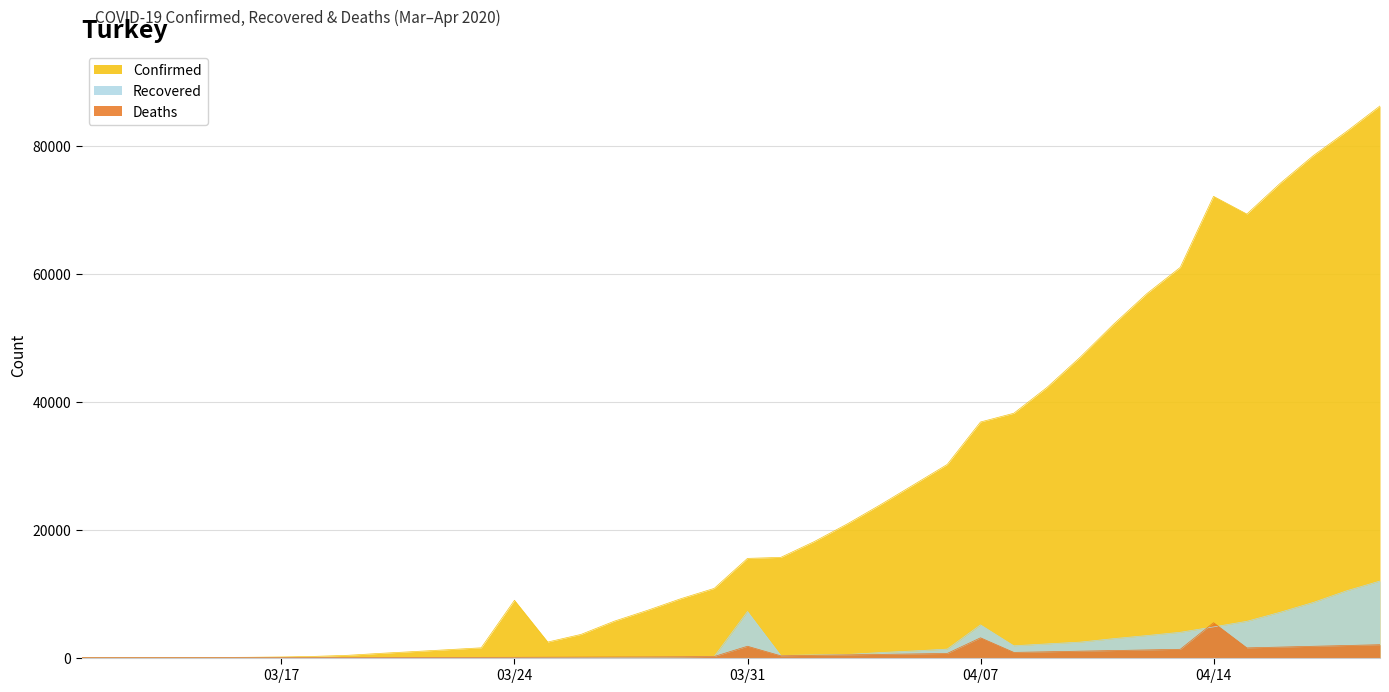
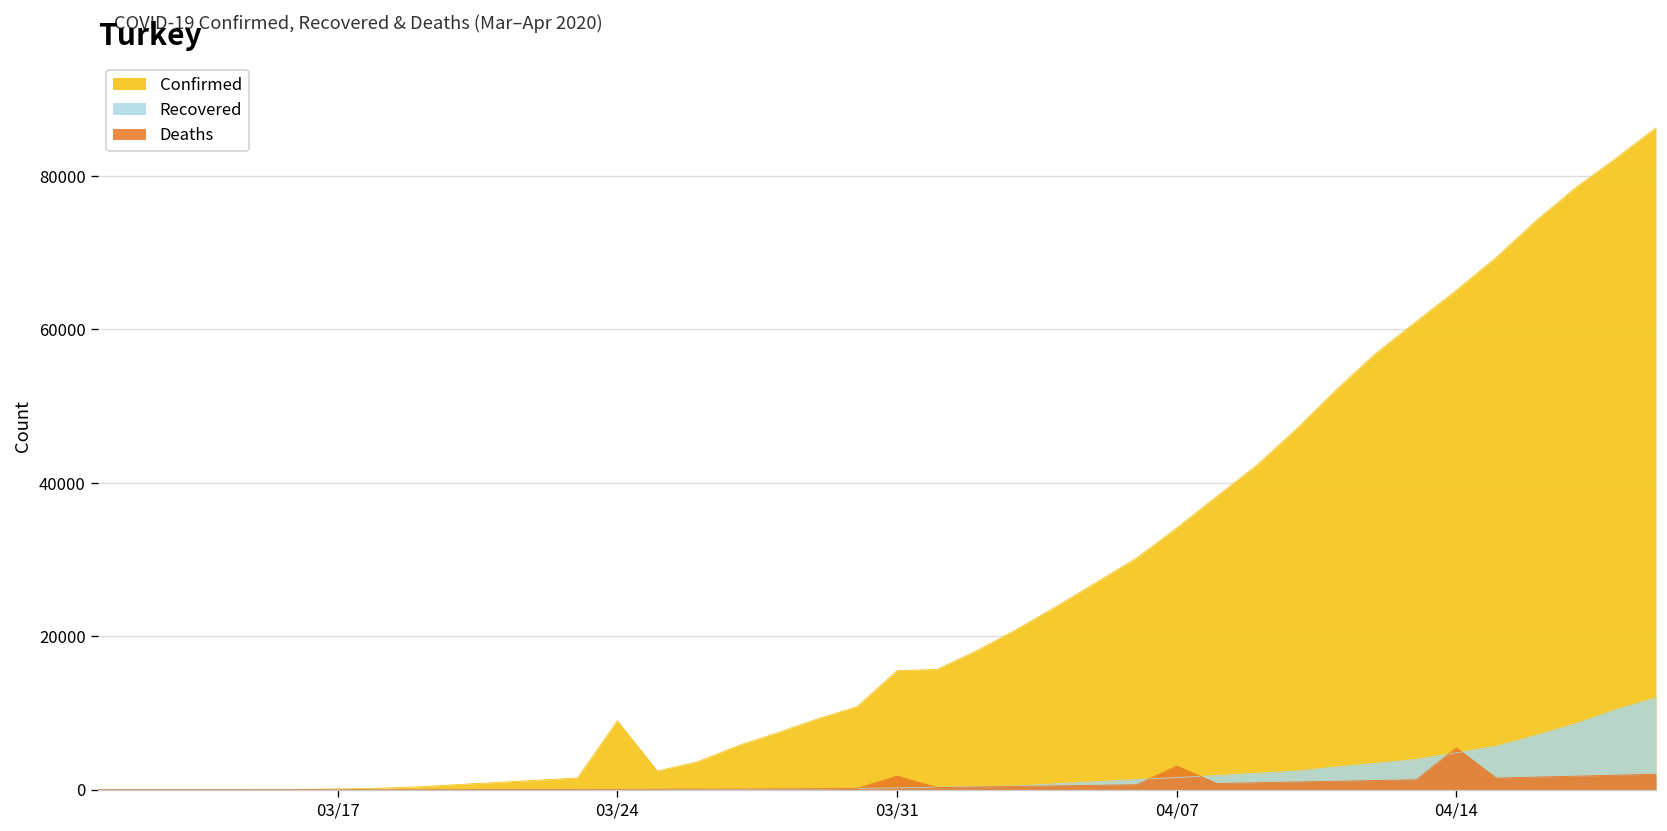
  {
    "Confirmed": {
      "03/24": 9000,
      "03/31": 16000,
-     "04/07": 37000,
-     "04/14": 72000
+     "04/07": 34000,
+     "04/14": 65000
    },
    "Recovered": {
-     "03/31": 7000,
-     "04/07": 5000,
+     "03/31": 0,
+     "04/07": 2000,
      "04/14": 5000
    },
    "Deaths": {
      "03/31": 2000,
      "04/07": 3000,
      "04/14": 5000
    }
  }
